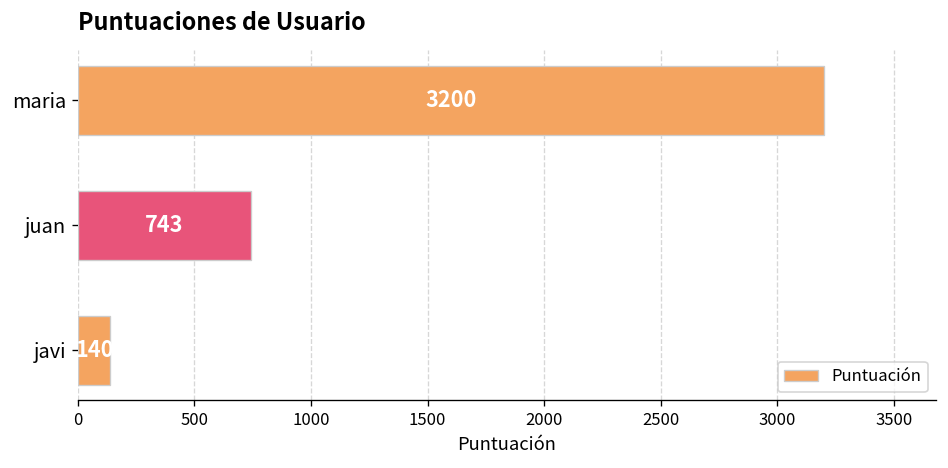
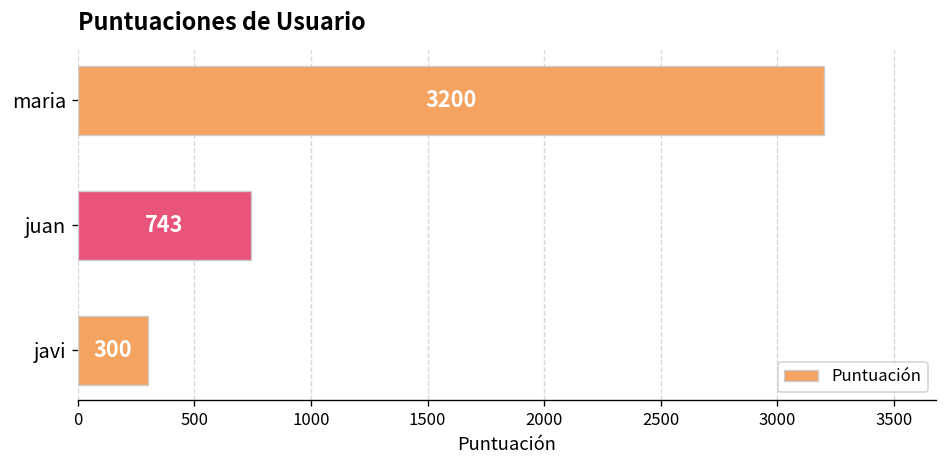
  {
    "maria": 3200,
    "juan": 743,
-   "javi": 140
+   "javi": 300
  }
